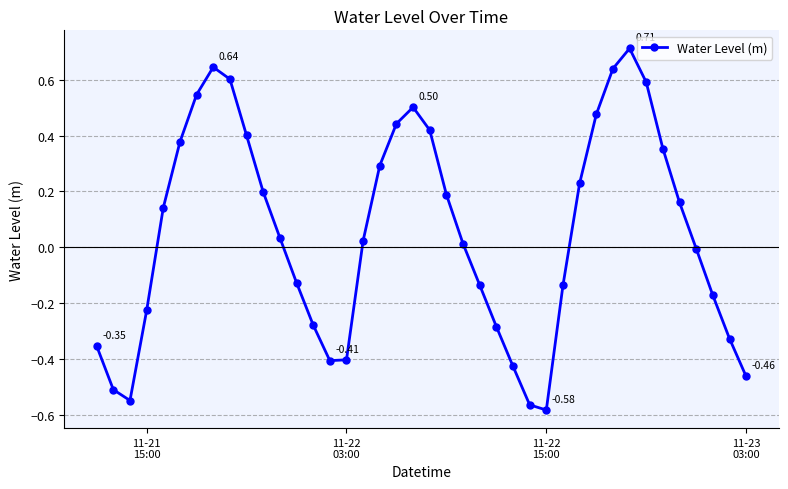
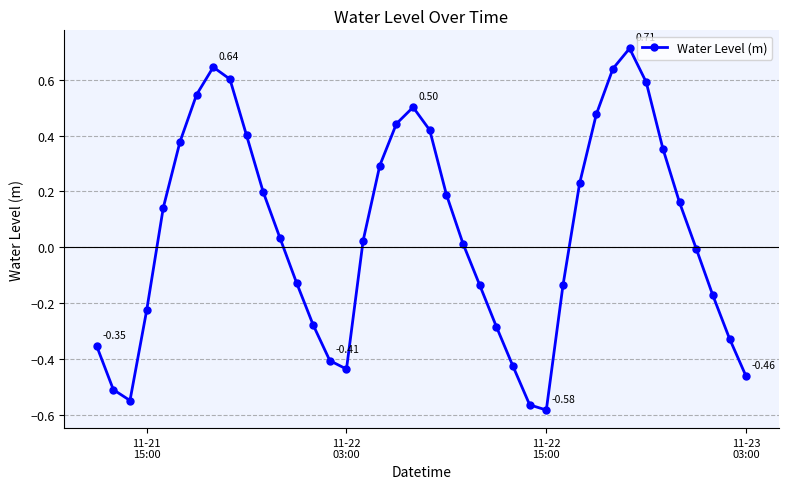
  {
    "11-21 15:00": -0.23,
-   "11-22 03:00": -0.40
+   "11-22 03:00": -0.44
  }
